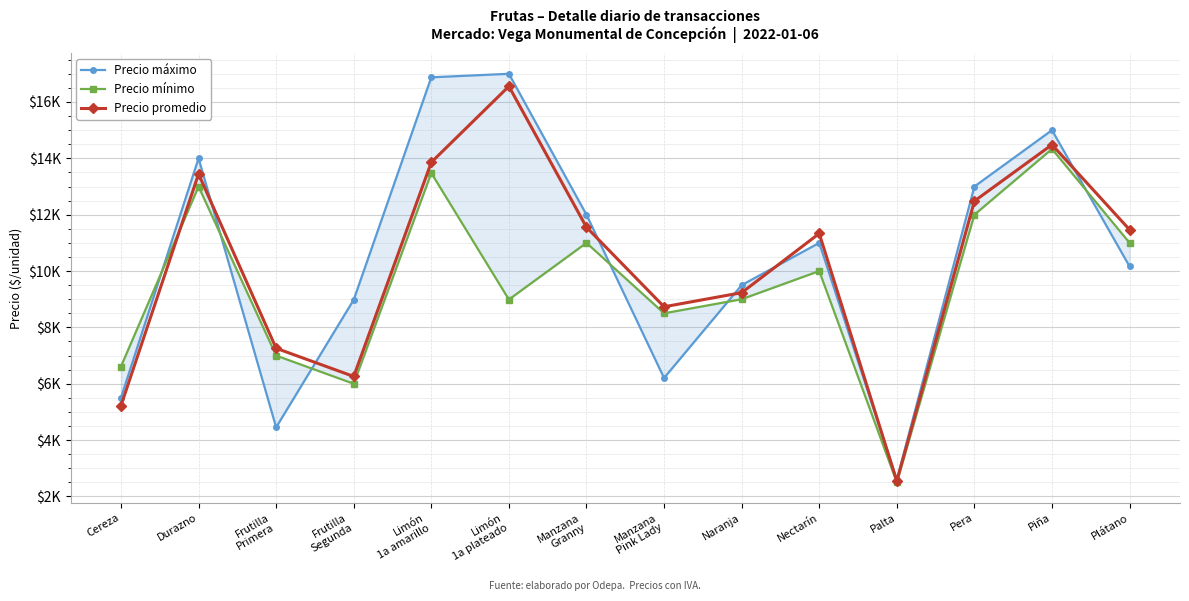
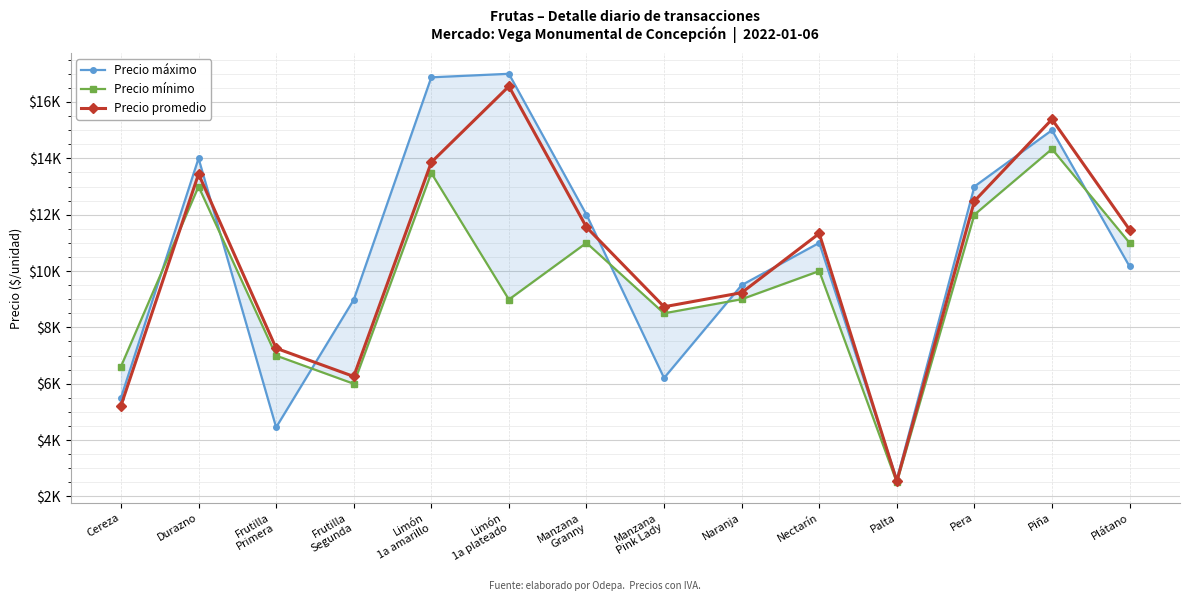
  {
    "Precio mínimo": {
      "Durazno": "$13000",
      "Frutilla Segunda": "$6000",
      "Limón 1a amarillo": "$13500",
      "Limón 1a plateado": "$9000",
      "Manzana Granny": "$11000",
      "Naranja": "$9000",
      "Nectarín": "$10000",
      "Pera": "$12000",
      "Piña": "$14300"
    },
    "Precio promedio": {
      "Cereza": "$5200",
      "Durazno": "$13400",
      "Frutilla Primera": "$7300",
      "Frutilla Segunda": "$6300",
      "Limón 1a amarillo": "$13900",
      "Limón 1a plateado": "$16600",
      "Manzana Granny": "$11600",
      "Manzana Pink Lady": "$8700",
      "Naranja": "$9200",
      "Nectarín": "$11300",
      "Pera": "$12500",
-     "Piña": "$14500",
+     "Piña": "$15400",
      "Plátano": "$11500"
    }
  }
